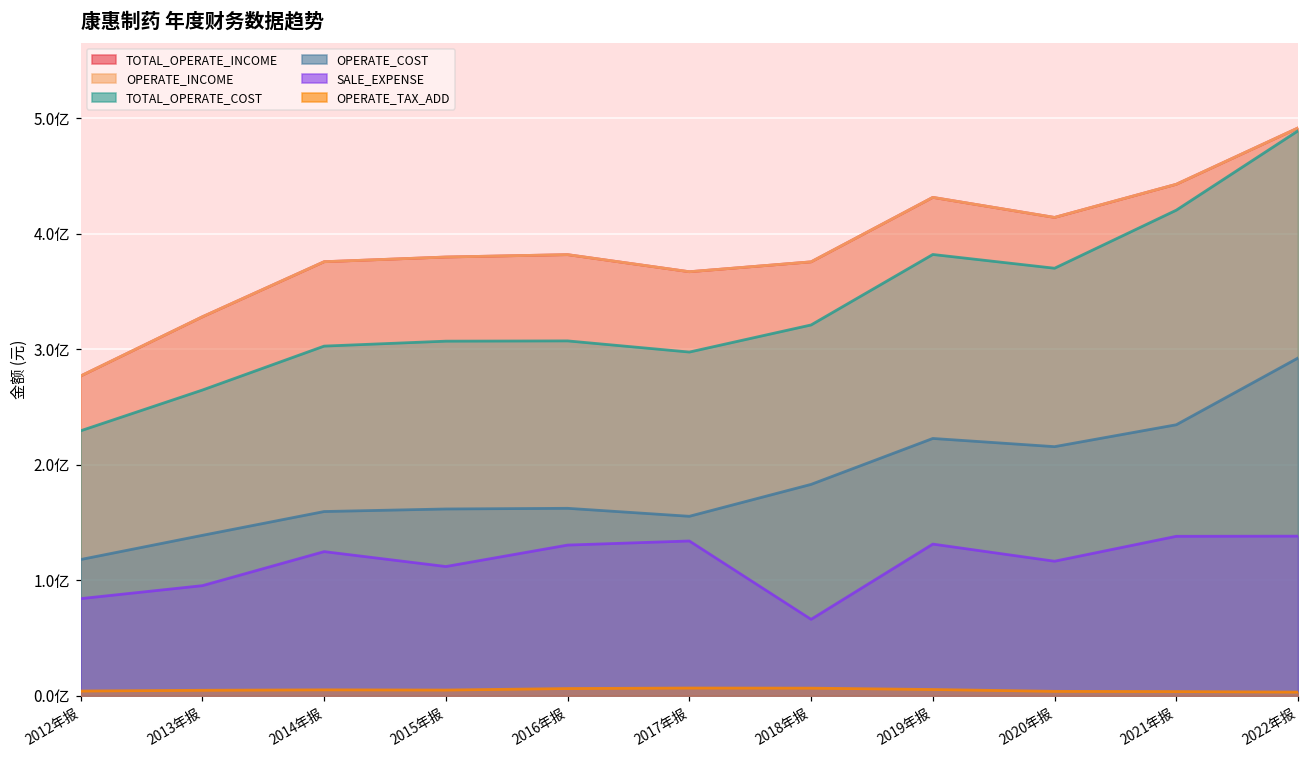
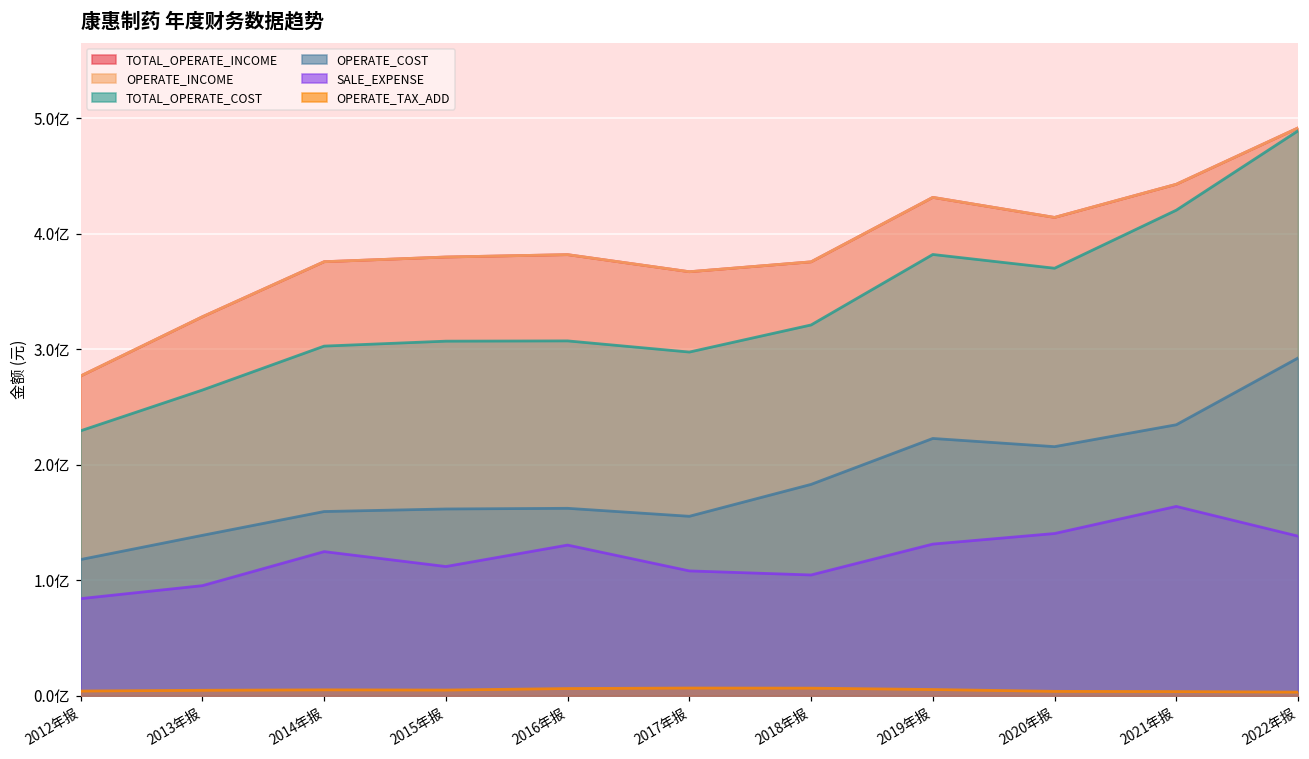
  {
    "SALE_EXPENSE": {
      "2012年报": "0.84亿",
      "2013年报": "0.95亿",
      "2014年报": "1.25亿",
      "2015年报": "1.12亿",
      "2016年报": "1.30亿",
-     "2017年报": "1.34亿",
-     "2018年报": "0.66亿",
+     "2017年报": "1.08亿",
+     "2018年报": "1.05亿",
      "2019年报": "1.31亿",
-     "2020年报": "1.16亿",
-     "2021年报": "1.38亿",
+     "2020年报": "1.40亿",
+     "2021年报": "1.64亿",
      "2022年报": "1.38亿"
    }
  }
